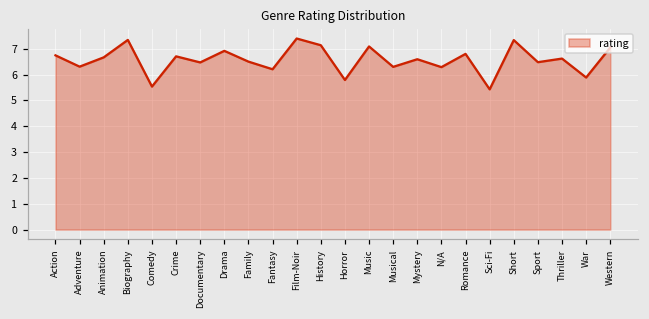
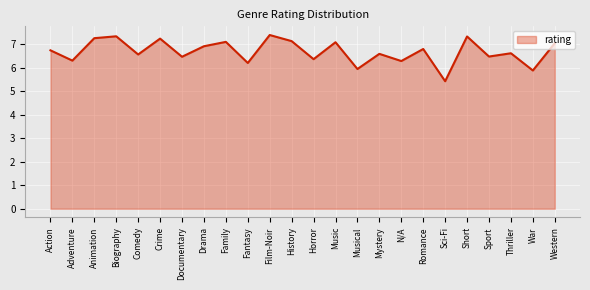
  {
    "Action": 6.7,
    "Adventure": 6.3,
-   "Animation": 6.7,
+   "Animation": 7.3,
    "Biography": 7.3,
-   "Comedy": 5.5,
-   "Crime": 6.7,
+   "Comedy": 6.6,
+   "Crime": 7.2,
    "Documentary": 6.5,
    "Drama": 6.9,
-   "Family": 6.5,
+   "Family": 7.1,
    "Fantasy": 6.2,
    "Film-Noir": 7.4,
    "History": 7.1,
-   "Horror": 5.8,
+   "Horror": 6.4,
    "Music": 7.1,
-   "Musical": 6.3,
+   "Musical": 6.0,
    "Mystery": 6.6,
    "N/A": 6.3,
    "Romance": 6.8,
    "Sci-Fi": 5.4,
    "Short": 7.3,
    "Sport": 6.5,
    "Thriller": 6.6,
    "War": 5.9
  }
